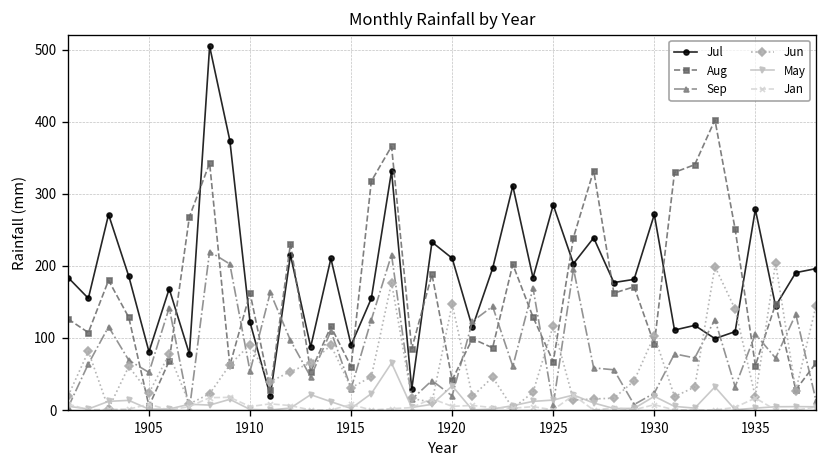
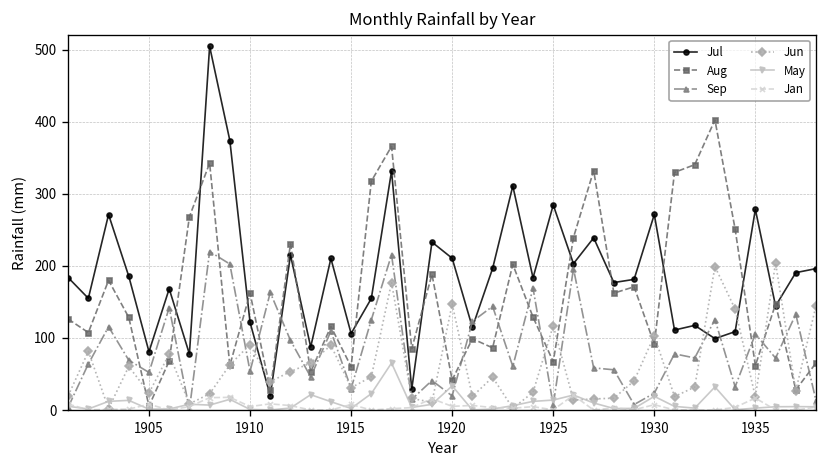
  {
    "Jul": {
      "1905": 80,
      "1910": 120,
-     "1915": 90,
+     "1915": 110,
      "1920": 210,
      "1925": 280,
      "1930": 270,
      "1935": 280
    }
  }
